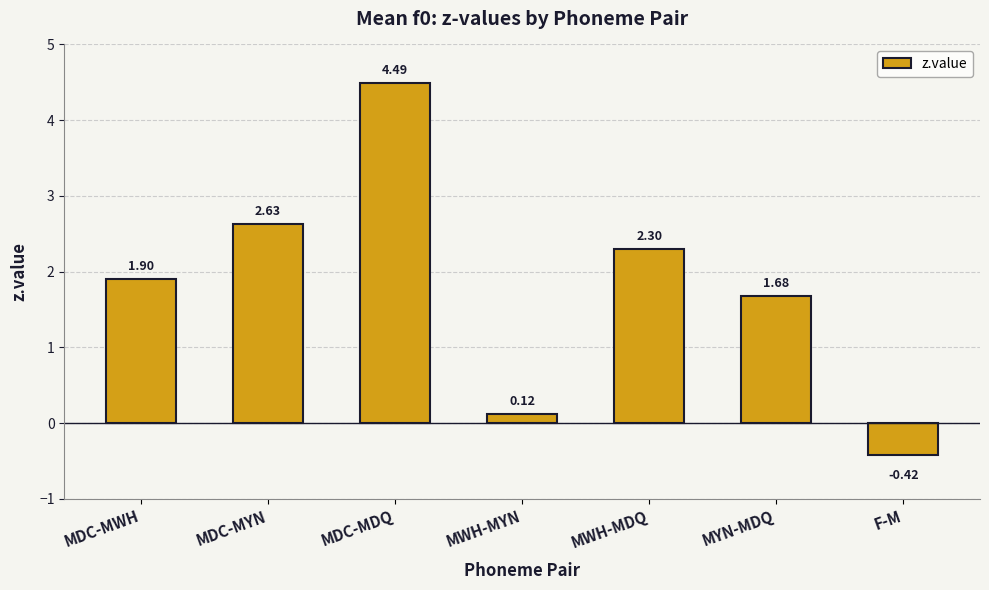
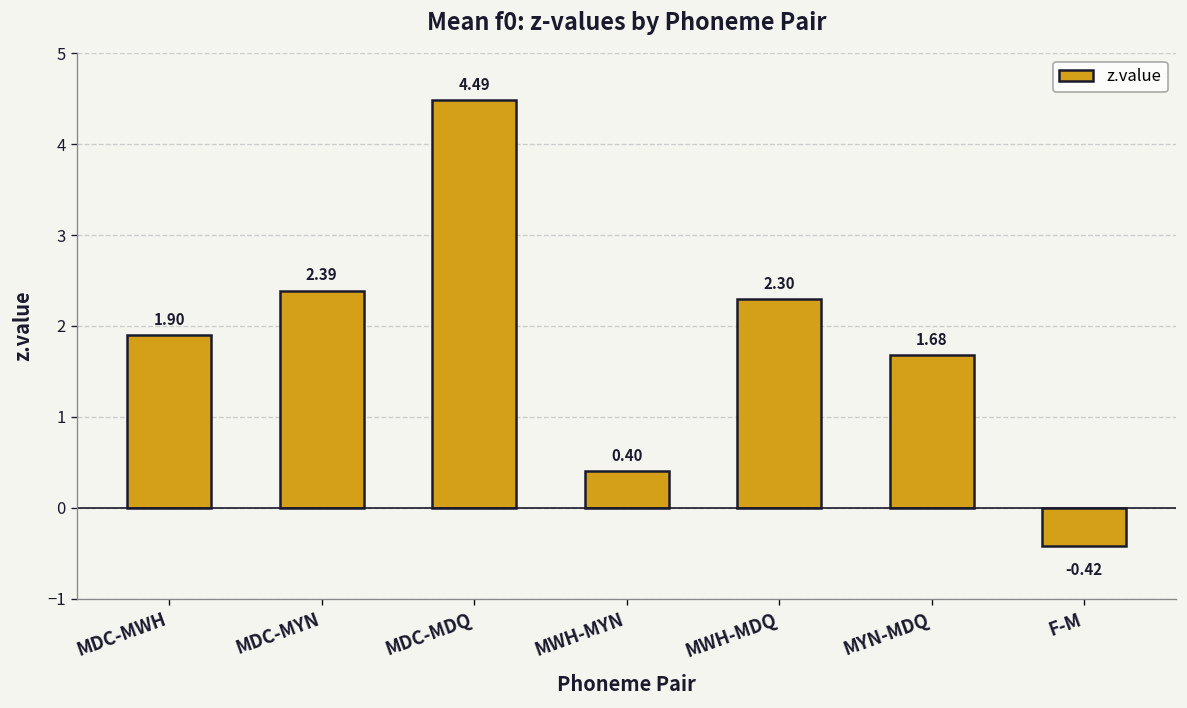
  {
    "MDC-MWH": 1.90,
-   "MDC-MYN": 2.63,
+   "MDC-MYN": 2.39,
    "MDC-MDQ": 4.49,
-   "MWH-MYN": 0.12,
+   "MWH-MYN": 0.40,
    "MWH-MDQ": 2.30,
    "MYN-MDQ": 1.68,
    "F-M": -0.42
  }
